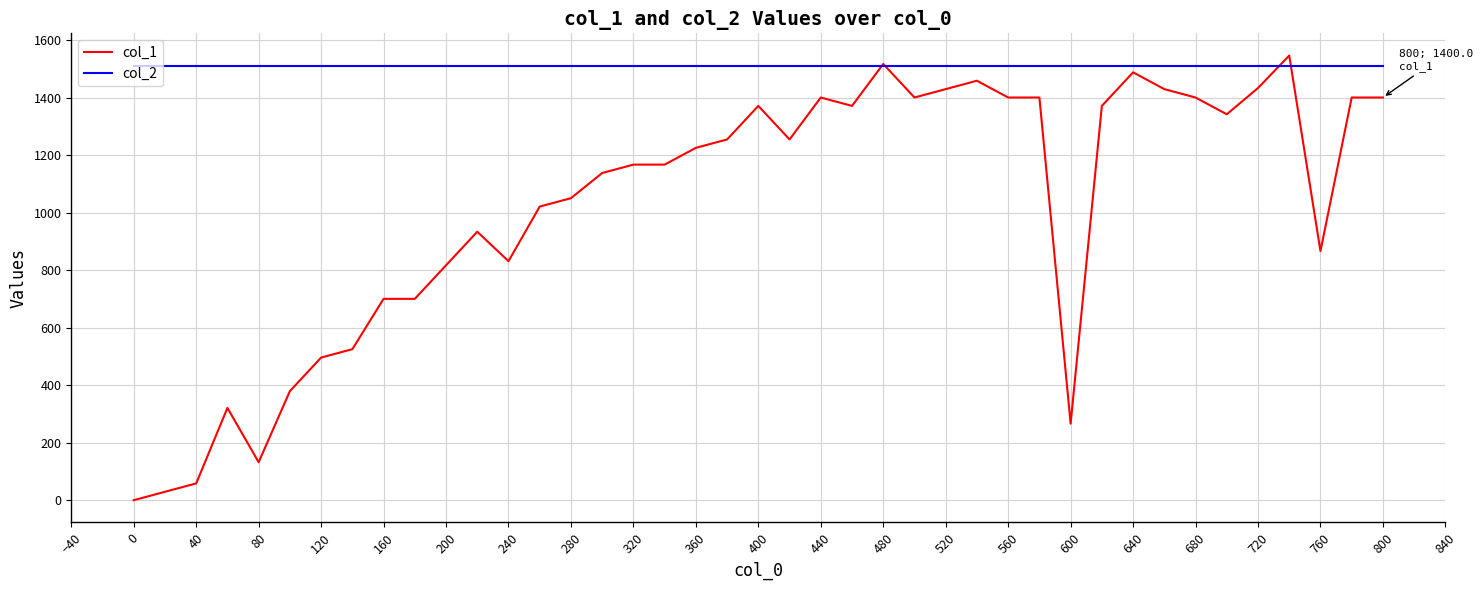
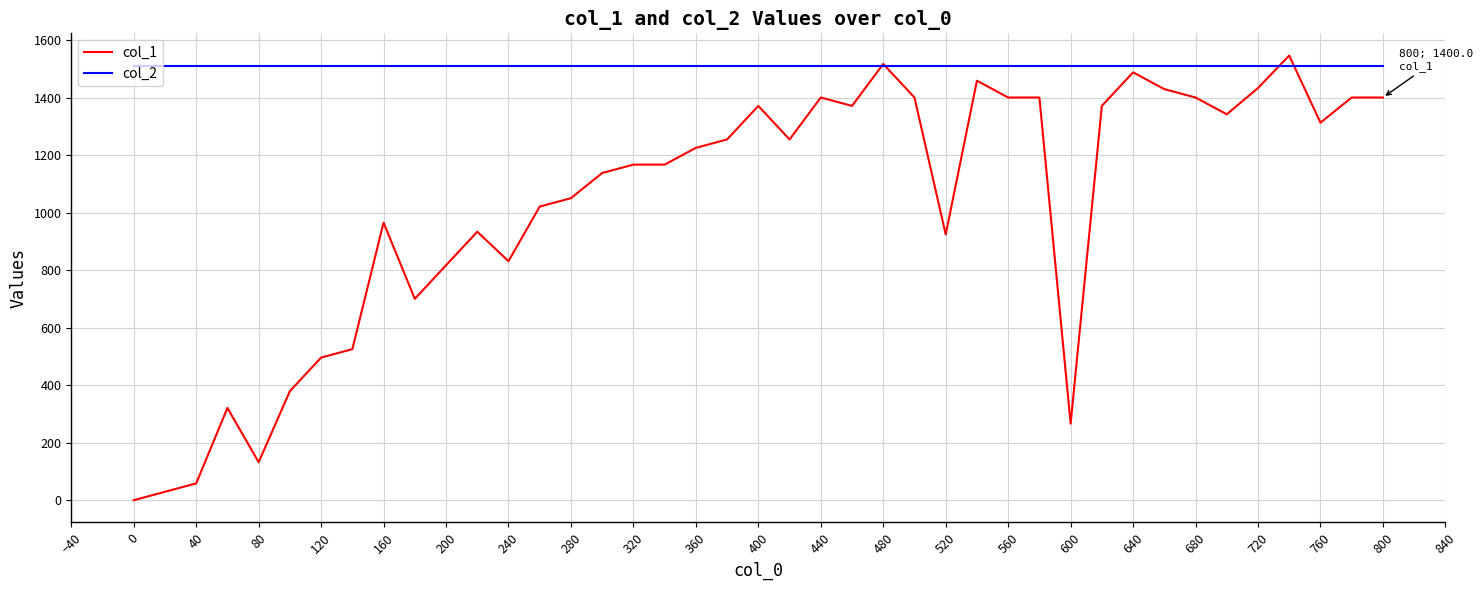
  {
    "col_1": {
      "0": 0,
      "40": 60,
      "80": 130,
      "120": 500,
-     "160": 700,
+     "160": 970,
      "200": 820,
      "240": 830,
      "280": 1050,
      "320": 1170,
      "360": 1230,
      "400": 1370,
      "440": 1400,
-     "520": 1430,
+     "520": 920,
      "560": 1400,
      "600": 270,
      "640": 1490,
      "680": 1400,
      "720": 1430,
-     "760": 870
+     "760": 1310
    },
    "col_2": {
      "40": 1510,
      "80": 1510,
      "120": 1510,
      "160": 1510,
      "200": 1510,
      "240": 1510,
      "280": 1510,
      "320": 1510,
      "360": 1510,
      "400": 1510,
      "440": 1510,
      "520": 1510,
      "560": 1510,
      "600": 1510,
      "640": 1510,
      "680": 1510,
      "720": 1510,
      "760": 1510
    }
  }
